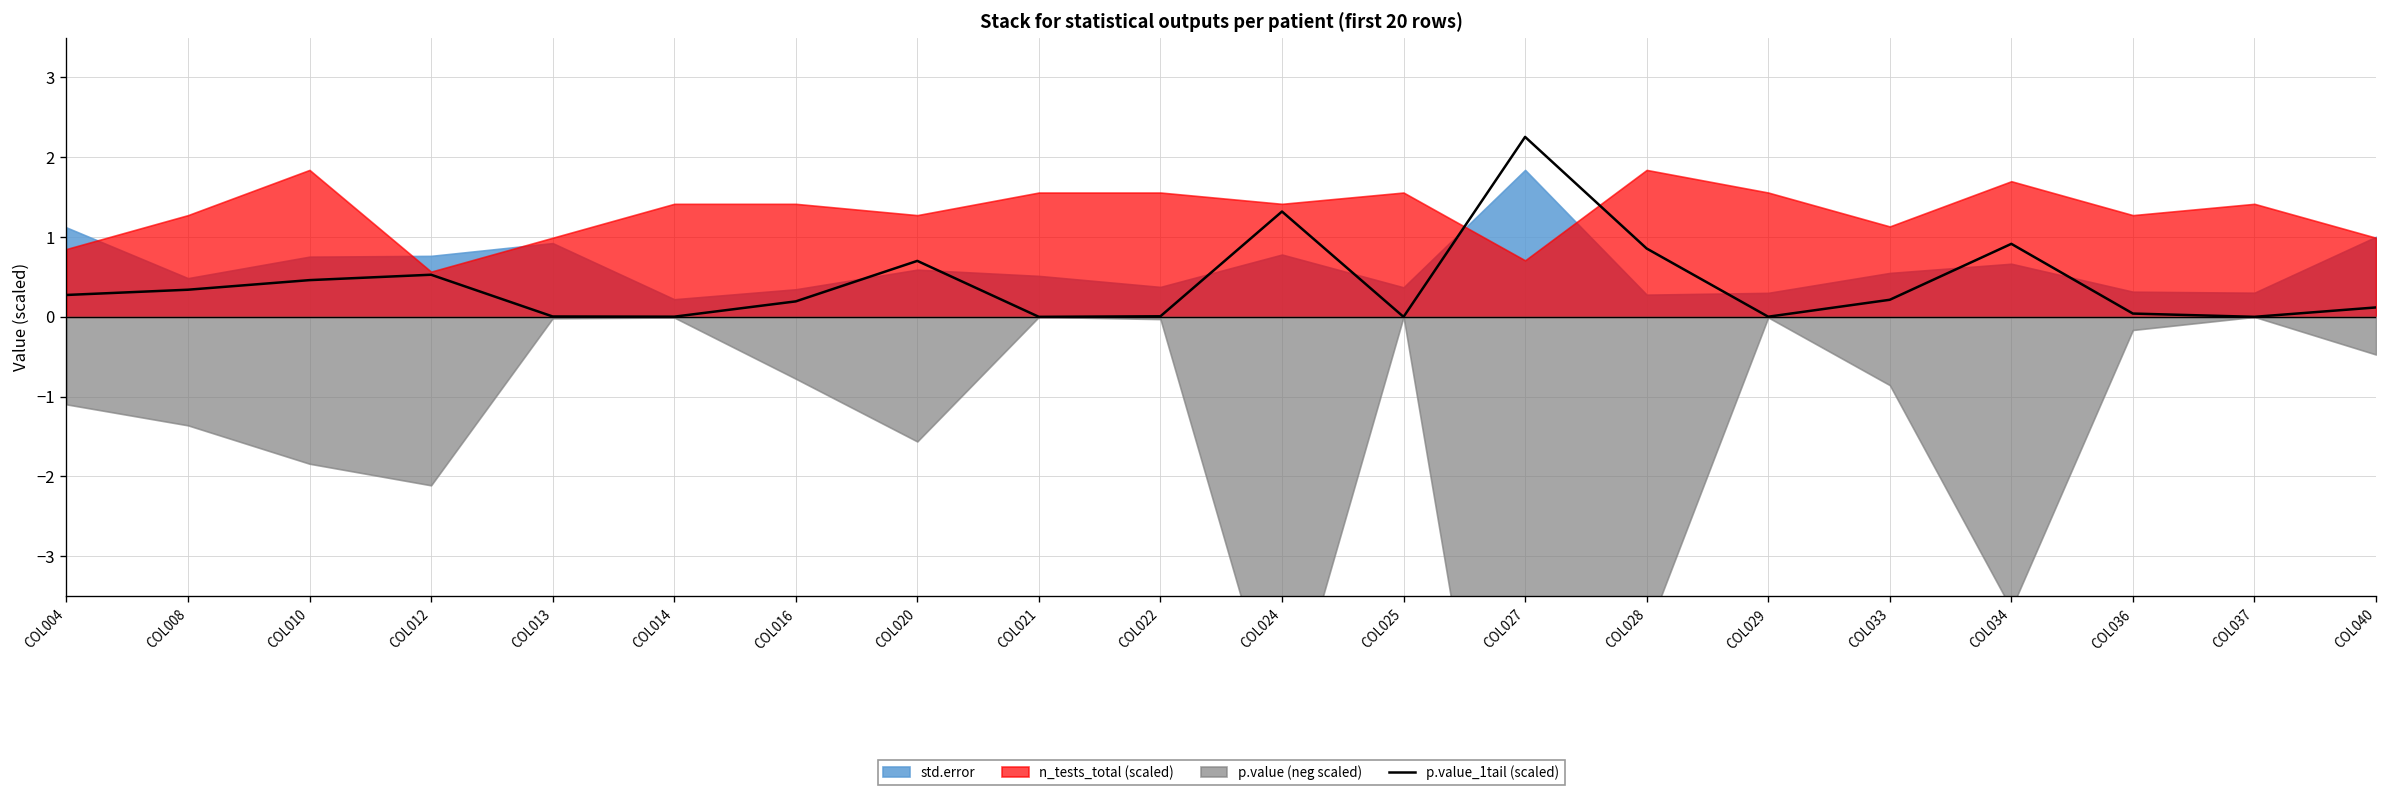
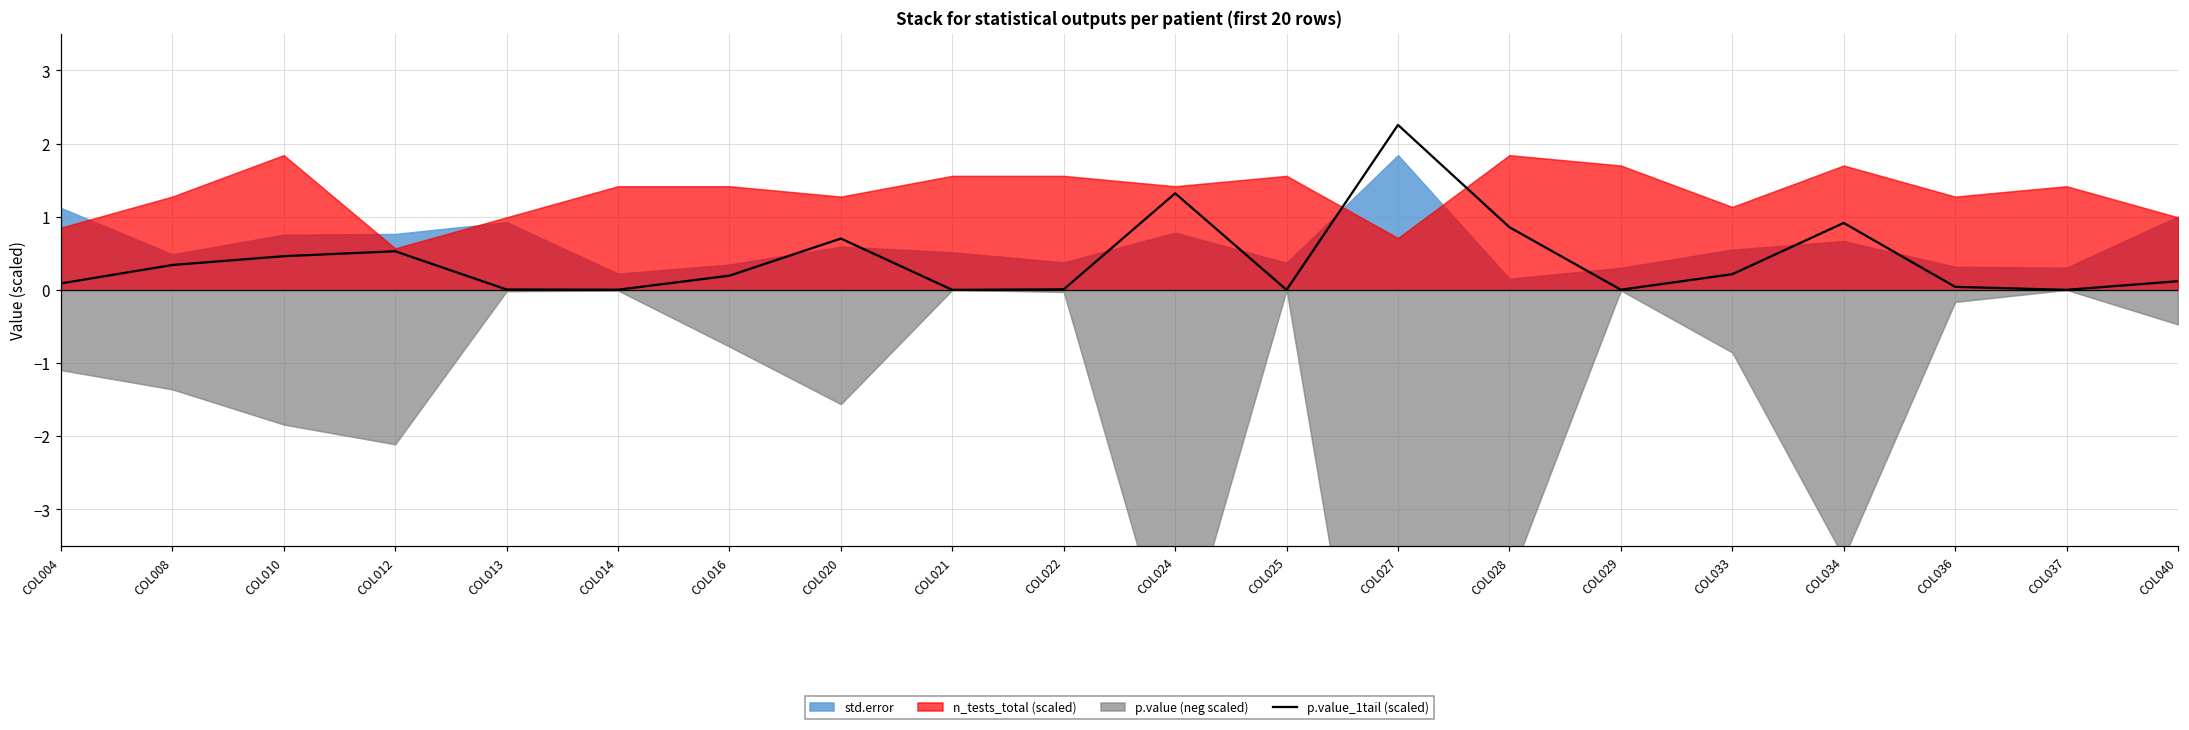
  {
    "p.value_1tail (scaled)": {
-     "COL004": 0.3,
+     "COL004": 0.1,
      "COL008": 0.3,
      "COL010": 0.5,
      "COL012": 0.5,
      "COL016": 0.2,
      "COL020": 0.7,
      "COL024": 1.3,
      "COL027": 2.3,
      "COL028": 0.9,
      "COL033": 0.2,
      "COL034": 0.9,
      "COL036": 0.0,
      "COL040": 0.1
    },
    "std.error": {
      "COL004": 1.1,
      "COL008": 0.5,
      "COL010": 0.8,
      "COL012": 0.8,
      "COL013": 0.9,
      "COL014": 0.2,
      "COL016": 0.3,
      "COL020": 0.6,
      "COL021": 0.5,
      "COL022": 0.4,
      "COL024": 0.8,
      "COL025": 0.4,
      "COL027": 1.8,
-     "COL028": 0.3,
+     "COL028": 0.2,
      "COL029": 0.3,
      "COL033": 0.5,
      "COL034": 0.7,
      "COL036": 0.3,
      "COL037": 0.3
    },
    "n_tests_total (scaled)": {
      "COL004": 0.8,
      "COL008": 1.3,
      "COL010": 1.8,
      "COL012": 0.6,
      "COL013": 1.0,
      "COL014": 1.4,
      "COL016": 1.4,
      "COL020": 1.3,
      "COL021": 1.6,
      "COL022": 1.6,
      "COL024": 1.4,
      "COL025": 1.6,
      "COL027": 0.7,
      "COL028": 1.8,
-     "COL029": 1.6,
+     "COL029": 1.7,
      "COL033": 1.1,
      "COL034": 1.7,
      "COL036": 1.3,
      "COL037": 1.4
    }
  }
